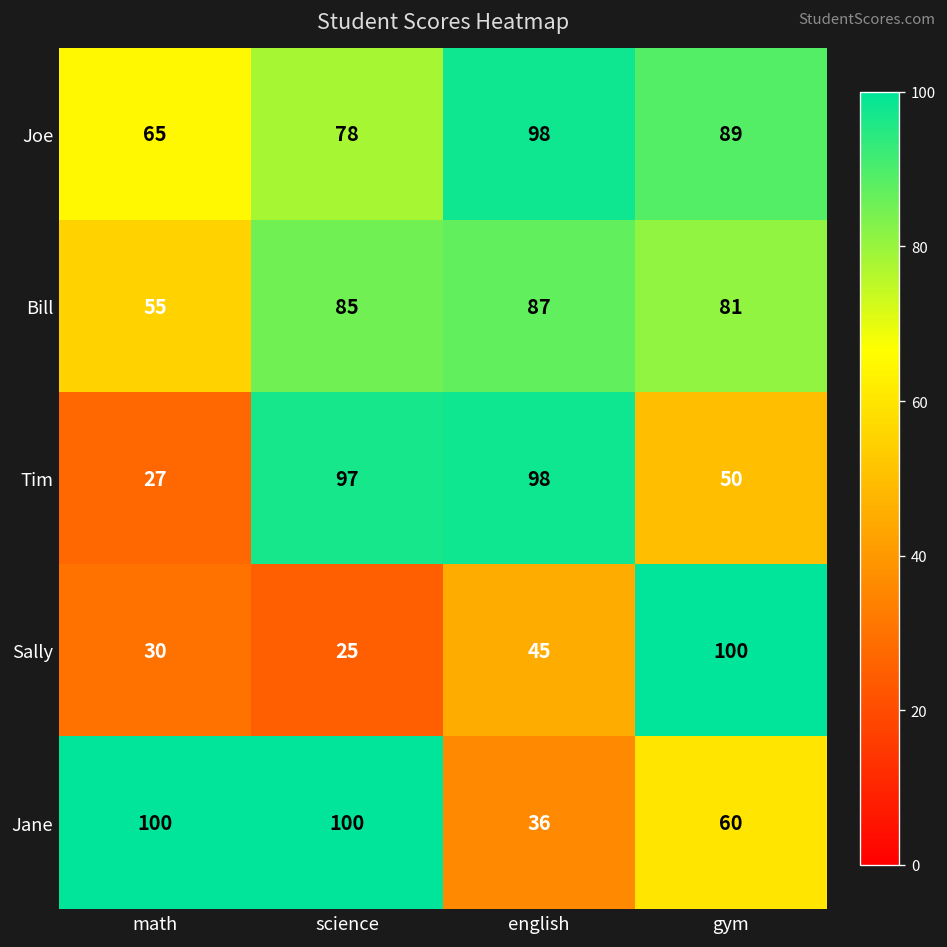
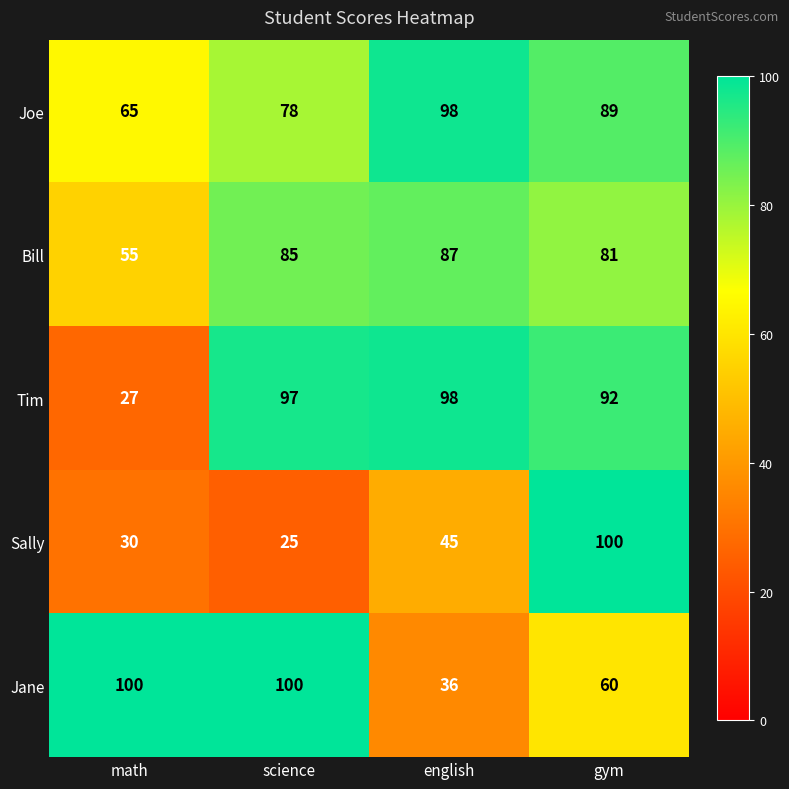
  {
    "Joe": {
      "math": 65,
      "science": 78,
      "english": 98,
      "gym": 89
    },
    "Bill": {
      "math": 55,
      "science": 85,
      "english": 87,
      "gym": 81
    },
    "Tim": {
      "math": 27,
      "science": 97,
      "english": 98,
-     "gym": 50
+     "gym": 92
    },
    "Sally": {
      "math": 30,
      "science": 25,
      "english": 45,
      "gym": 100
    },
    "Jane": {
      "math": 100,
      "science": 100,
      "english": 36,
      "gym": 60
    }
  }
